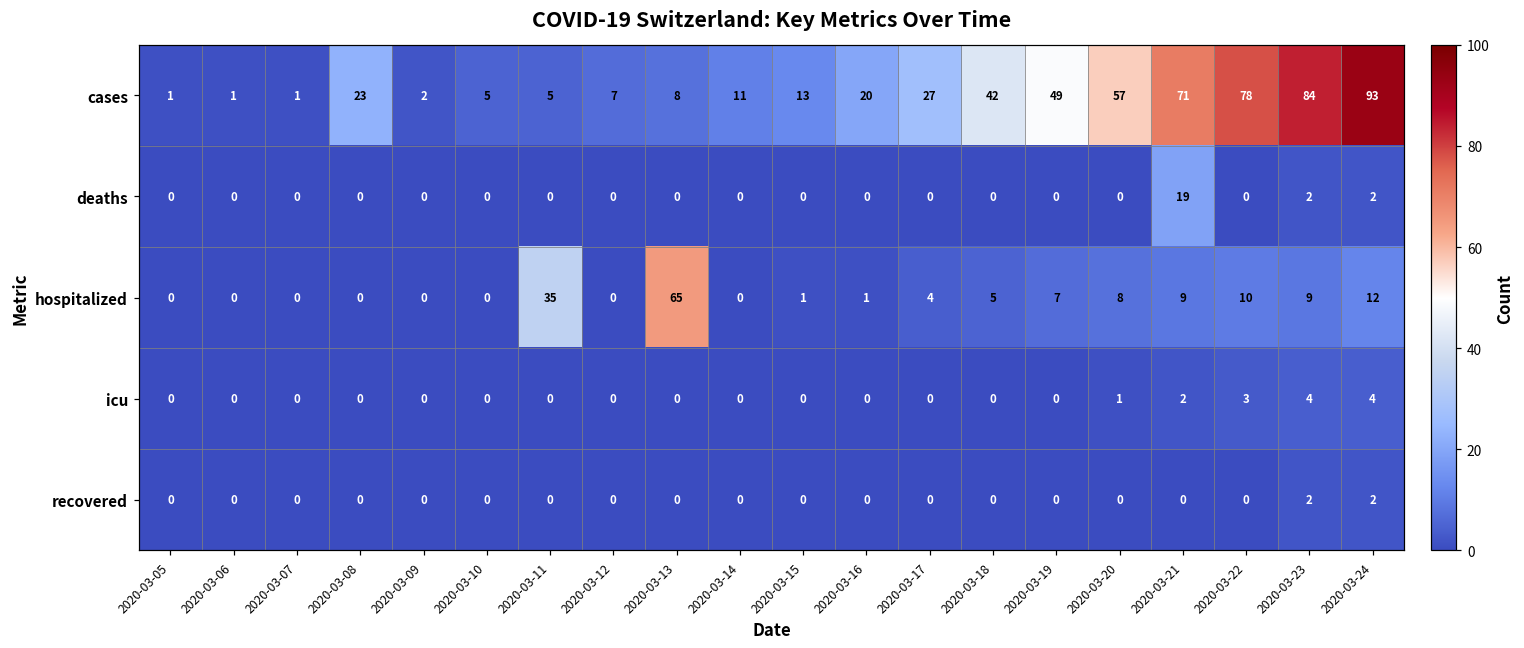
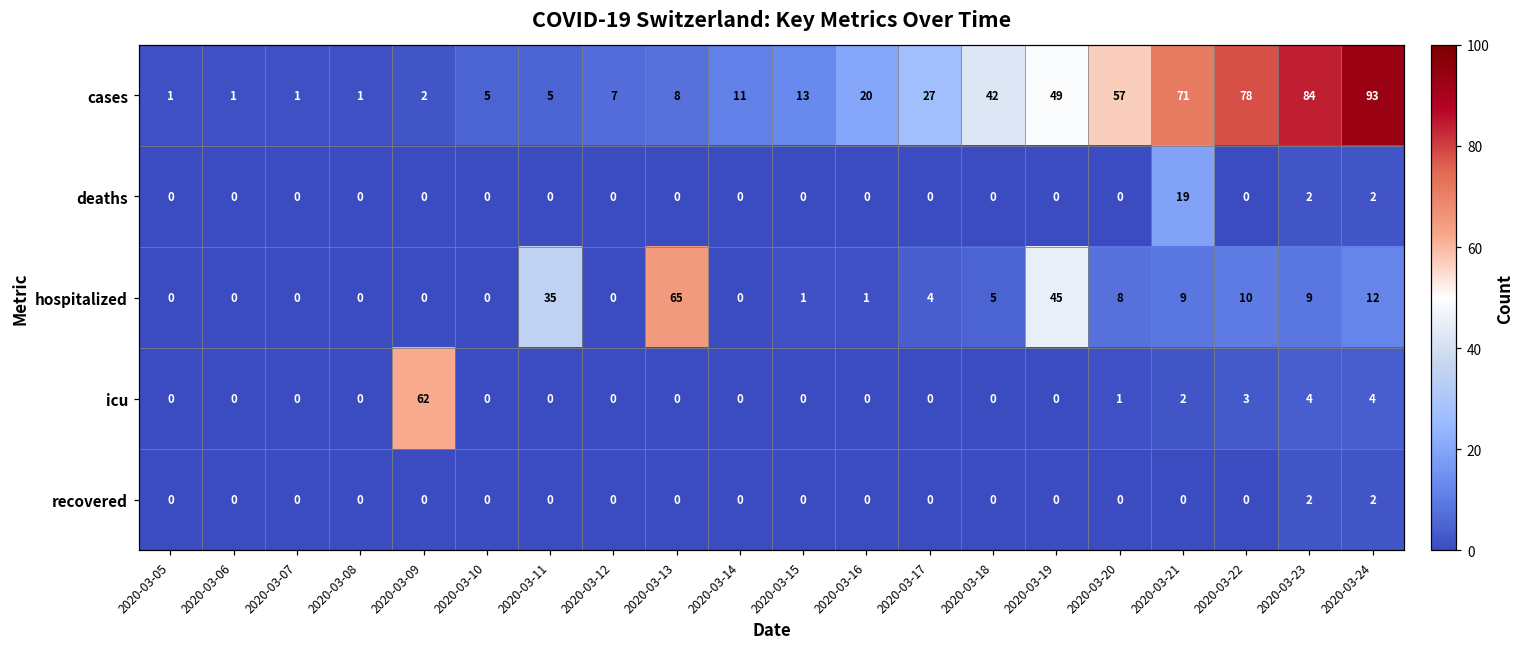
  {
    "cases": {
      "2020-03-05": 1,
      "2020-03-06": 1,
      "2020-03-07": 1,
-     "2020-03-08": 23,
+     "2020-03-08": 1,
      "2020-03-09": 2,
      "2020-03-10": 5,
      "2020-03-11": 5,
      "2020-03-12": 7,
      "2020-03-13": 8,
      "2020-03-14": 11,
      "2020-03-15": 13,
      "2020-03-16": 20,
      "2020-03-17": 27,
      "2020-03-18": 42,
      "2020-03-19": 49,
      "2020-03-20": 57,
      "2020-03-21": 71,
      "2020-03-22": 78,
      "2020-03-23": 84,
      "2020-03-24": 93
    },
    "deaths": {
      "2020-03-05": 0,
      "2020-03-06": 0,
      "2020-03-07": 0,
      "2020-03-08": 0,
      "2020-03-09": 0,
      "2020-03-10": 0,
      "2020-03-11": 0,
      "2020-03-12": 0,
      "2020-03-13": 0,
      "2020-03-14": 0,
      "2020-03-15": 0,
      "2020-03-16": 0,
      "2020-03-17": 0,
      "2020-03-18": 0,
      "2020-03-19": 0,
      "2020-03-20": 0,
      "2020-03-21": 19,
      "2020-03-22": 0,
      "2020-03-23": 2,
      "2020-03-24": 2
    },
    "hospitalized": {
      "2020-03-05": 0,
      "2020-03-06": 0,
      "2020-03-07": 0,
      "2020-03-08": 0,
      "2020-03-09": 0,
      "2020-03-10": 0,
      "2020-03-11": 35,
      "2020-03-12": 0,
      "2020-03-13": 65,
      "2020-03-14": 0,
      "2020-03-15": 1,
      "2020-03-16": 1,
      "2020-03-17": 4,
      "2020-03-18": 5,
-     "2020-03-19": 7,
+     "2020-03-19": 45,
      "2020-03-20": 8,
      "2020-03-21": 9,
      "2020-03-22": 10,
      "2020-03-23": 9,
      "2020-03-24": 12
    },
    "icu": {
      "2020-03-05": 0,
      "2020-03-06": 0,
      "2020-03-07": 0,
      "2020-03-08": 0,
-     "2020-03-09": 0,
+     "2020-03-09": 62,
      "2020-03-10": 0,
      "2020-03-11": 0,
      "2020-03-12": 0,
      "2020-03-13": 0,
      "2020-03-14": 0,
      "2020-03-15": 0,
      "2020-03-16": 0,
      "2020-03-17": 0,
      "2020-03-18": 0,
      "2020-03-19": 0,
      "2020-03-20": 1,
      "2020-03-21": 2,
      "2020-03-22": 3,
      "2020-03-23": 4,
      "2020-03-24": 4
    },
    "recovered": {
      "2020-03-05": 0,
      "2020-03-06": 0,
      "2020-03-07": 0,
      "2020-03-08": 0,
      "2020-03-09": 0,
      "2020-03-10": 0,
      "2020-03-11": 0,
      "2020-03-12": 0,
      "2020-03-13": 0,
      "2020-03-14": 0,
      "2020-03-15": 0,
      "2020-03-16": 0,
      "2020-03-17": 0,
      "2020-03-18": 0,
      "2020-03-19": 0,
      "2020-03-20": 0,
      "2020-03-21": 0,
      "2020-03-22": 0,
      "2020-03-23": 2,
      "2020-03-24": 2
    }
  }
